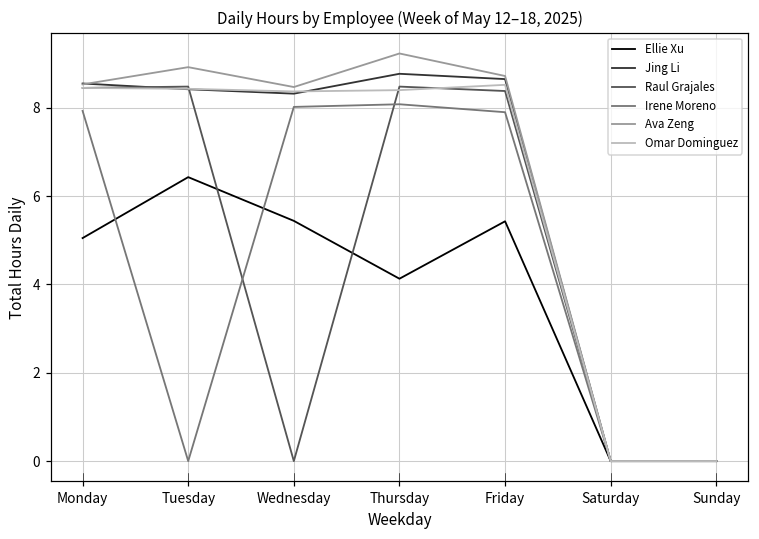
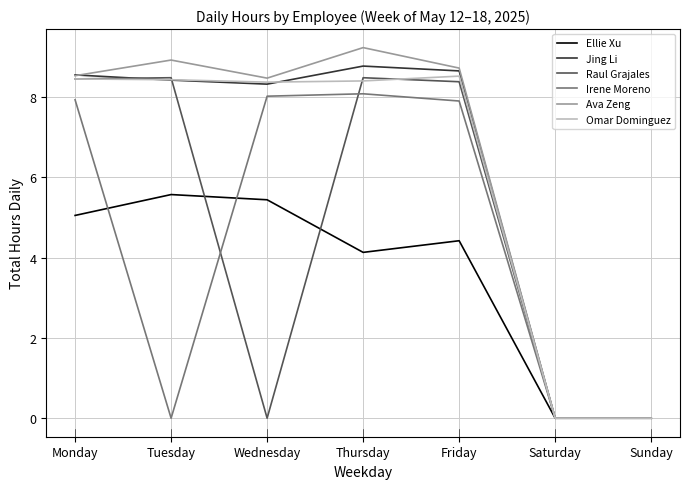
  {
    "Ellie Xu": {
      "Monday": 5.1,
-     "Tuesday": 6.4,
+     "Tuesday": 5.6,
      "Wednesday": 5.4,
      "Thursday": 4.1,
-     "Friday": 5.4
+     "Friday": 4.4
    }
  }
